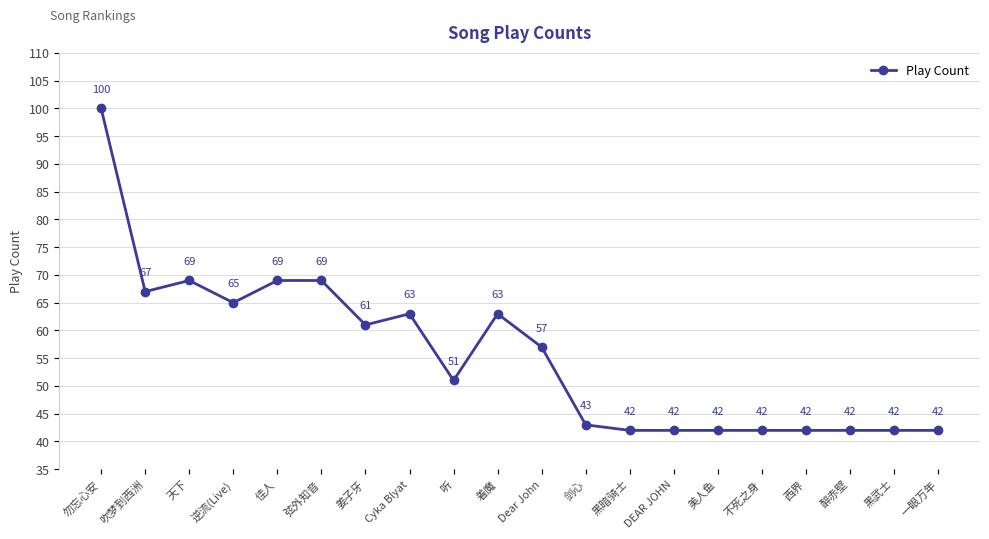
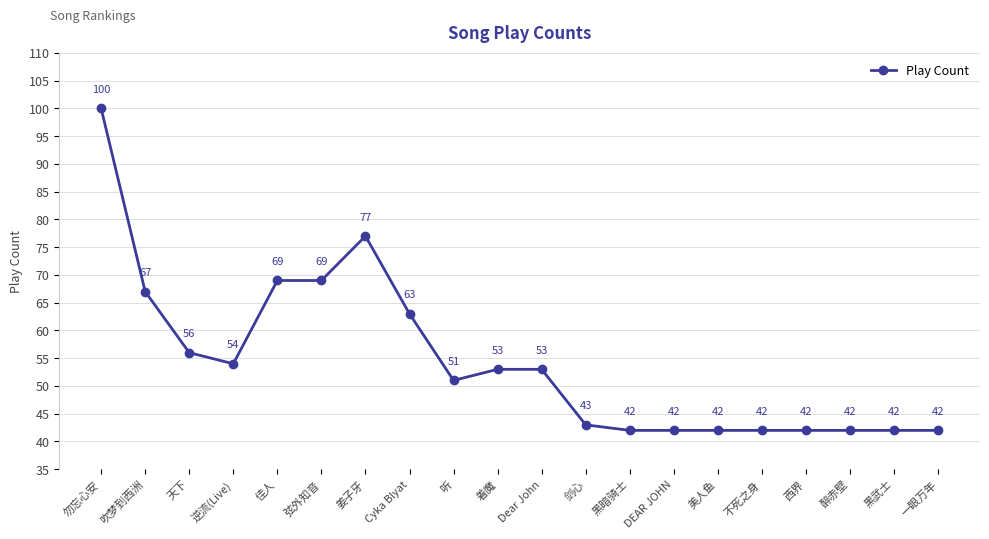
  {
    "勿忘心安": 100,
    "吹梦到西洲": 67,
-   "天下": 69,
-   "逆流(Live)": 65,
+   "天下": 56,
+   "逆流(Live)": 54,
    "佳人": 69,
    "弦外知音": 69,
-   "姜子牙": 61,
+   "姜子牙": 77,
    "Cyka Blyat": 63,
    "听": 51,
-   "着魔": 63,
-   "Dear John": 57,
+   "着魔": 53,
+   "Dear John": 53,
    "剑心": 43,
    "黑暗骑士": 42,
    "DEAR JOHN": 42,
    "美人鱼": 42,
    "不死之身": 42,
    "西界": 42,
    "醉赤壁": 42,
    "黑武士": 42,
    "一眼万年": 42
  }
